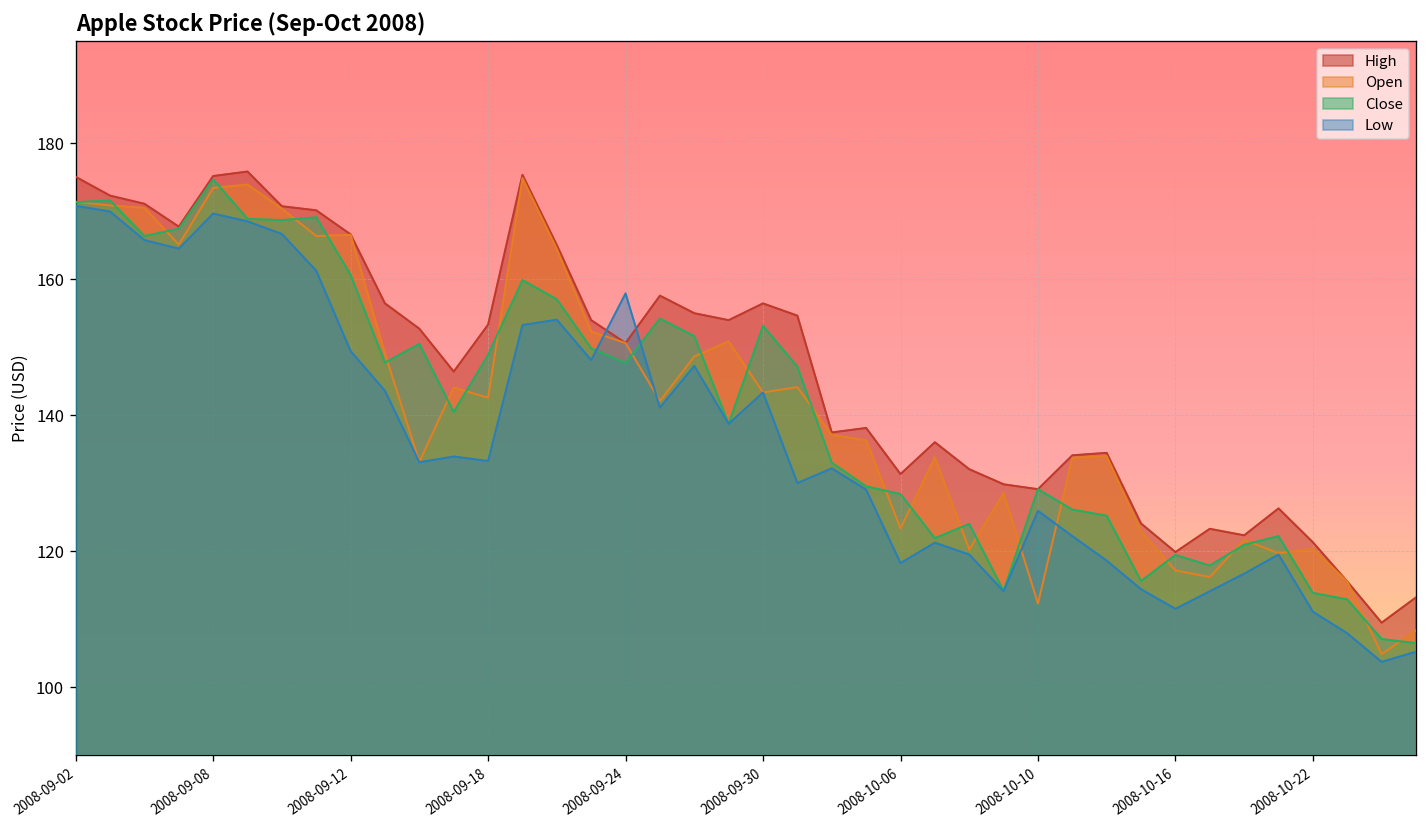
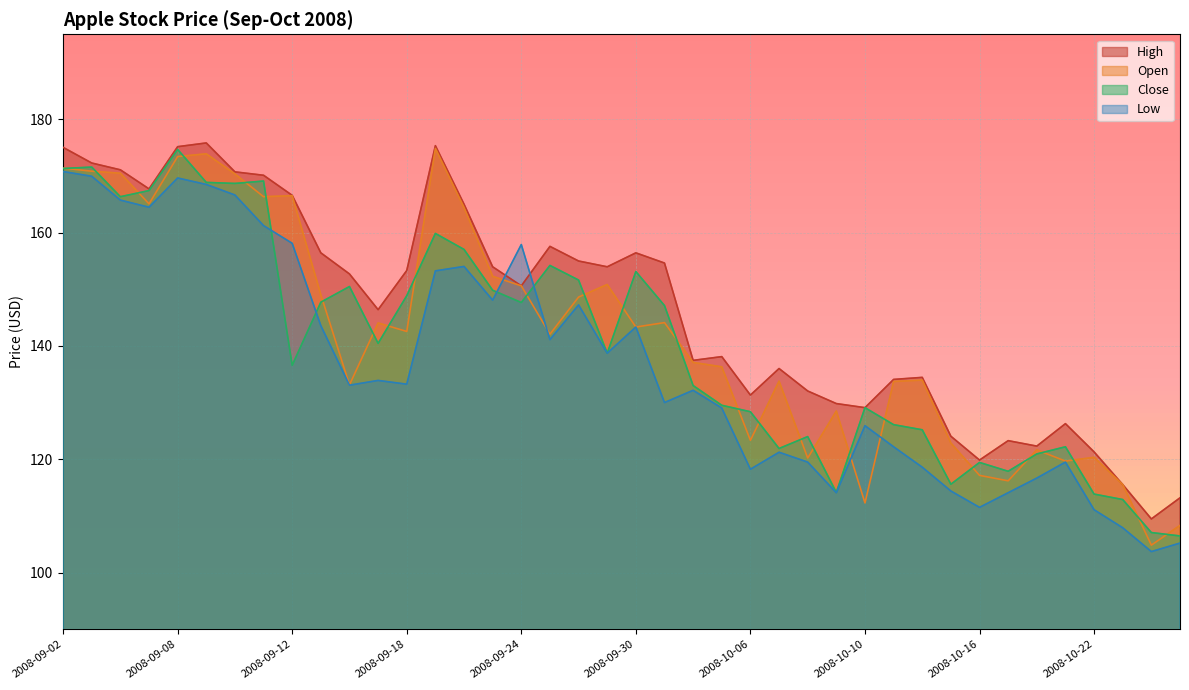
  {
    "Close": {
      "2008-09-08": 175,
-     "2008-09-12": 161,
+     "2008-09-12": 137,
      "2008-09-18": 149,
      "2008-09-24": 148,
      "2008-09-30": 153,
      "2008-10-06": 128,
      "2008-10-22": 114
    },
    "Low": {
      "2008-09-02": 171,
      "2008-09-08": 170,
-     "2008-09-12": 149,
+     "2008-09-12": 158,
      "2008-09-18": 133,
      "2008-09-24": 158,
      "2008-10-06": 118,
      "2008-10-10": 126,
      "2008-10-16": 112,
      "2008-10-22": 111
    }
  }
